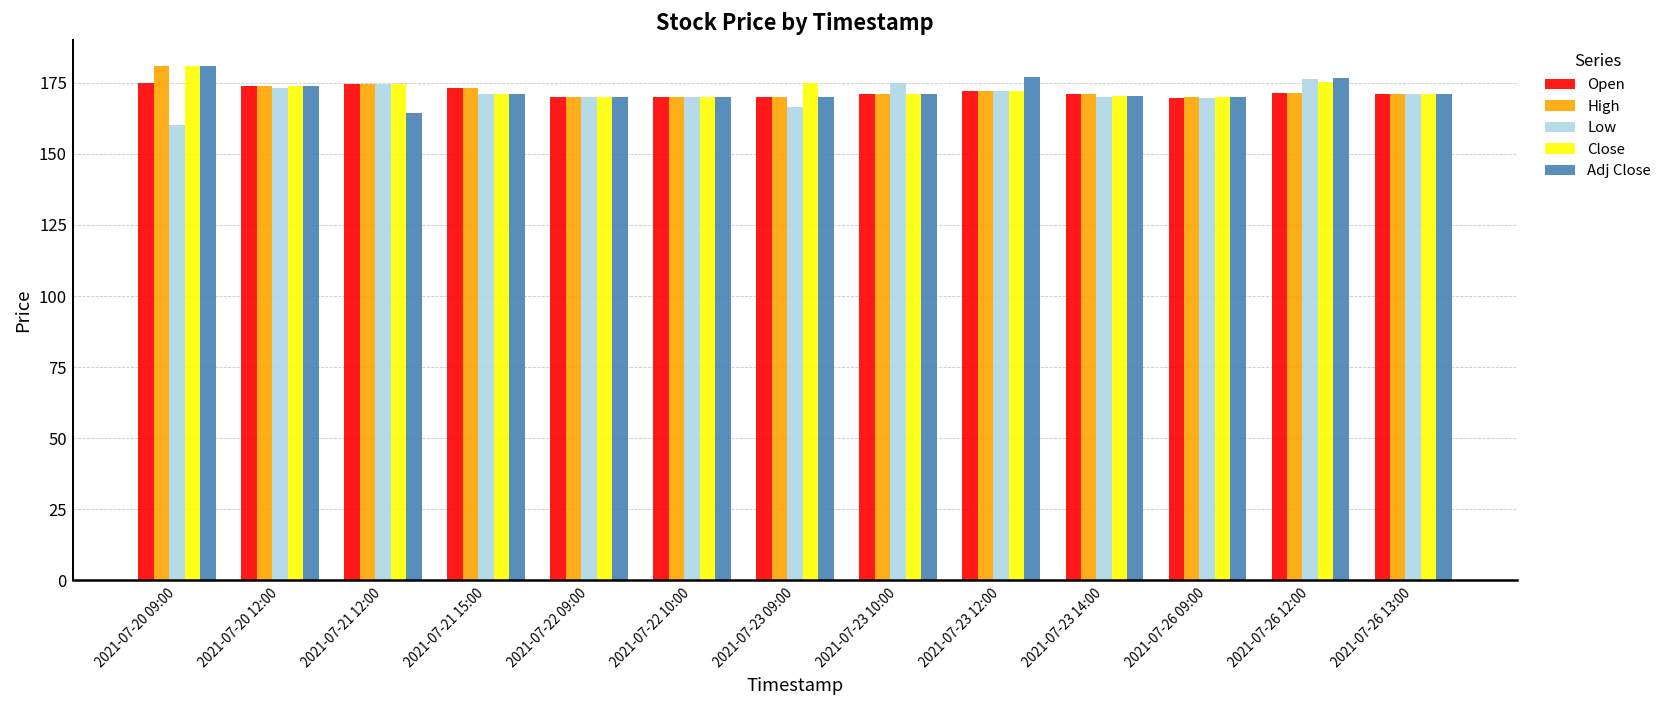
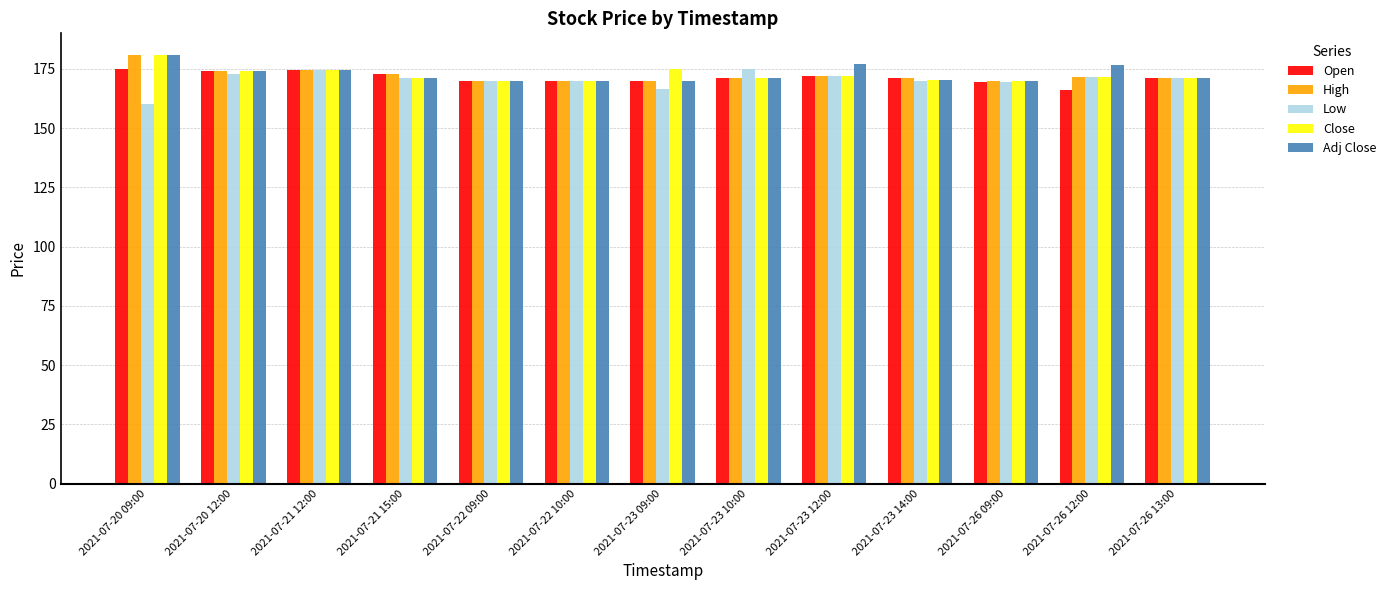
  {
    "Open": {
      "2021-07-20 09:00": 175,
      "2021-07-20 12:00": 174,
      "2021-07-21 12:00": 175,
      "2021-07-21 15:00": 173,
      "2021-07-22 09:00": 170,
      "2021-07-22 10:00": 170,
      "2021-07-23 09:00": 170,
      "2021-07-23 10:00": 171,
      "2021-07-23 12:00": 172,
      "2021-07-23 14:00": 171,
      "2021-07-26 09:00": 170,
-     "2021-07-26 12:00": 172,
+     "2021-07-26 12:00": 166,
      "2021-07-26 13:00": 171
    },
    "High": {
      "2021-07-20 09:00": 181,
      "2021-07-20 12:00": 174,
      "2021-07-21 12:00": 175,
      "2021-07-21 15:00": 173,
      "2021-07-22 09:00": 170,
      "2021-07-22 10:00": 170,
      "2021-07-23 09:00": 170,
      "2021-07-23 10:00": 171,
      "2021-07-23 12:00": 172,
      "2021-07-23 14:00": 171,
      "2021-07-26 09:00": 170,
      "2021-07-26 12:00": 172,
      "2021-07-26 13:00": 171
    },
    "Low": {
      "2021-07-20 09:00": 160,
      "2021-07-20 12:00": 173,
      "2021-07-21 12:00": 175,
      "2021-07-21 15:00": 171,
      "2021-07-22 09:00": 170,
      "2021-07-22 10:00": 170,
      "2021-07-23 09:00": 167,
      "2021-07-23 10:00": 175,
      "2021-07-23 12:00": 172,
      "2021-07-23 14:00": 170,
      "2021-07-26 09:00": 170,
-     "2021-07-26 12:00": 176,
+     "2021-07-26 12:00": 172,
      "2021-07-26 13:00": 171
    },
    "Close": {
      "2021-07-20 09:00": 181,
      "2021-07-20 12:00": 174,
      "2021-07-21 12:00": 175,
      "2021-07-21 15:00": 171,
      "2021-07-22 09:00": 170,
      "2021-07-22 10:00": 170,
      "2021-07-23 09:00": 175,
      "2021-07-23 10:00": 171,
      "2021-07-23 12:00": 172,
      "2021-07-23 14:00": 171,
      "2021-07-26 09:00": 170,
-     "2021-07-26 12:00": 175,
+     "2021-07-26 12:00": 172,
      "2021-07-26 13:00": 171
    },
    "Adj Close": {
      "2021-07-20 09:00": 181,
      "2021-07-20 12:00": 174,
-     "2021-07-21 12:00": 164,
+     "2021-07-21 12:00": 175,
      "2021-07-21 15:00": 171,
      "2021-07-22 09:00": 170,
      "2021-07-22 10:00": 170,
      "2021-07-23 09:00": 170,
      "2021-07-23 10:00": 171,
      "2021-07-23 12:00": 177,
      "2021-07-23 14:00": 171,
      "2021-07-26 09:00": 170,
      "2021-07-26 12:00": 177,
      "2021-07-26 13:00": 171
    }
  }
